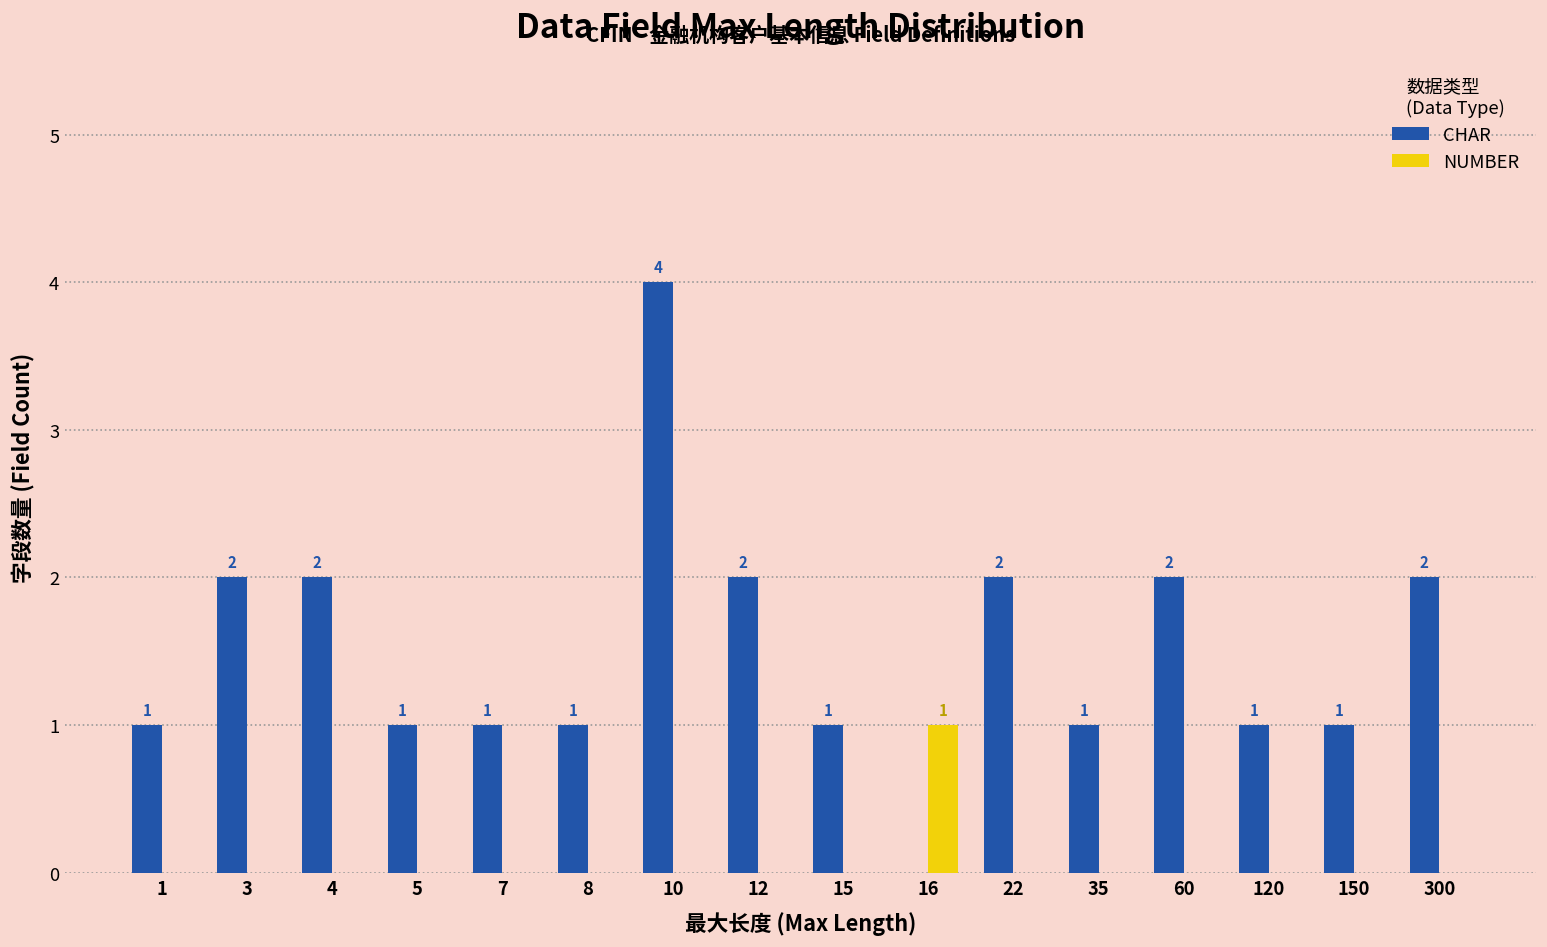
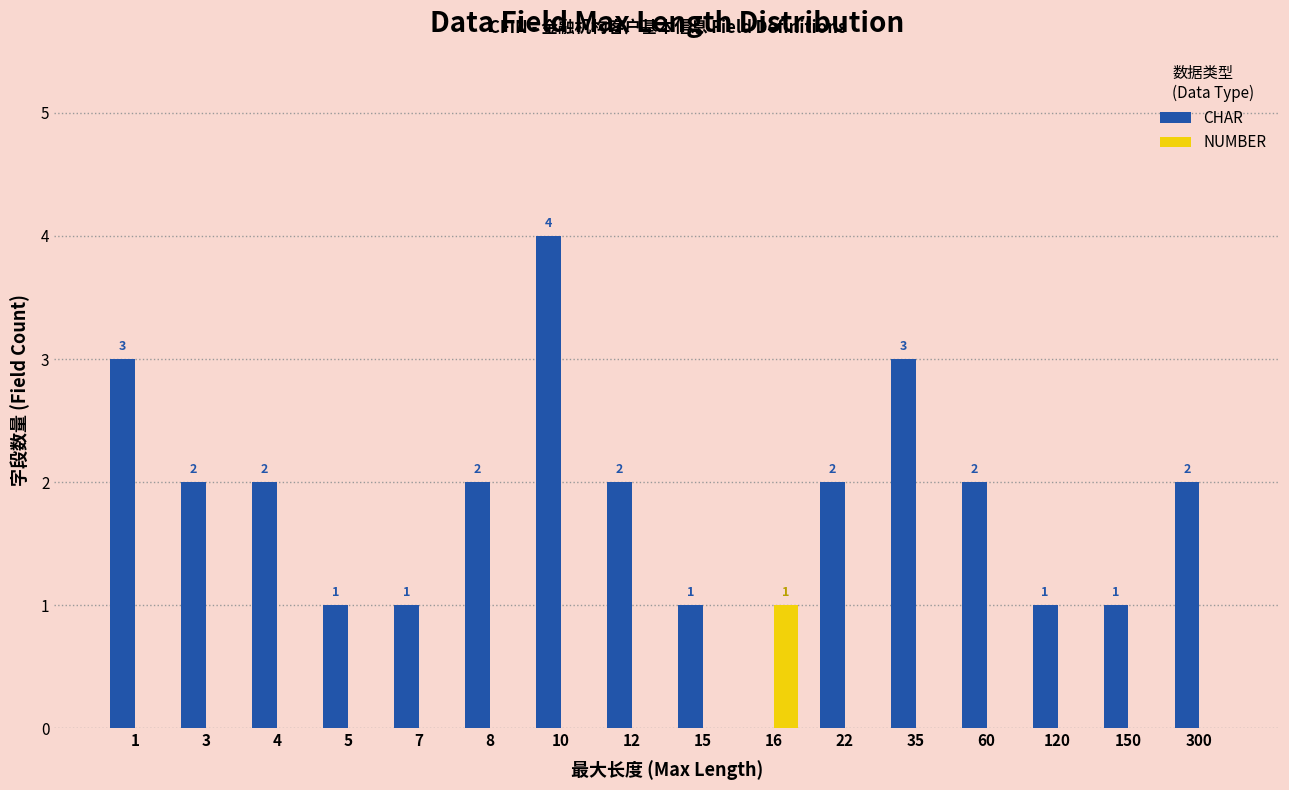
  {
    "CHAR": {
-     "1": 1,
+     "1": 3,
      "3": 2,
      "4": 2,
      "5": 1,
      "7": 1,
-     "8": 1,
+     "8": 2,
      "10": 4,
      "12": 2,
      "15": 1,
      "22": 2,
-     "35": 1,
+     "35": 3,
      "60": 2,
      "120": 1,
      "150": 1,
      "300": 2
    },
    "NUMBER": {
      "16": 1
    }
  }
